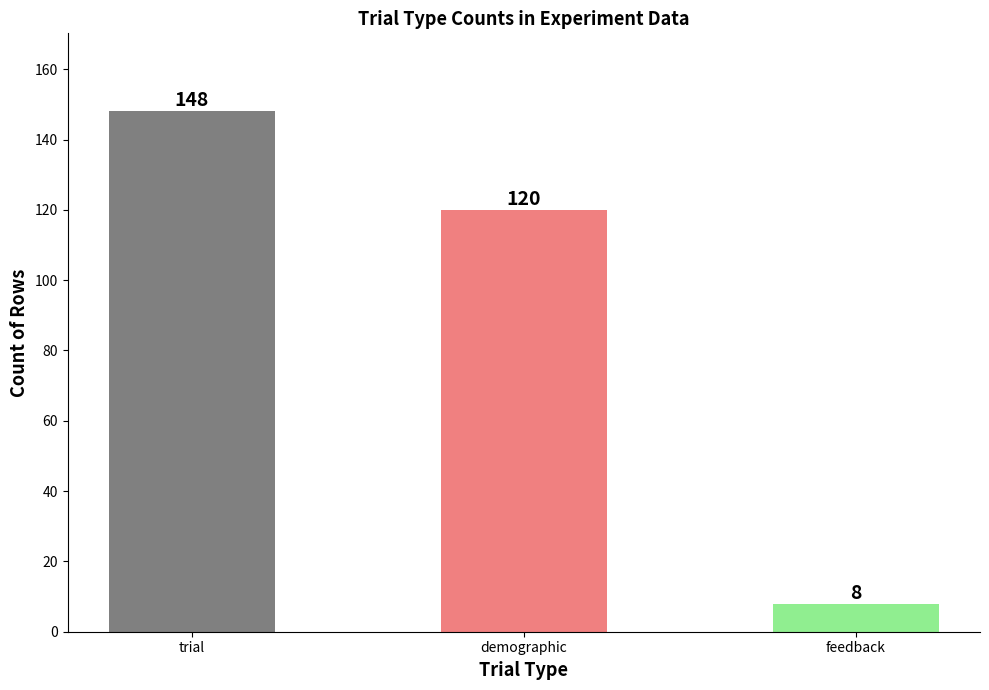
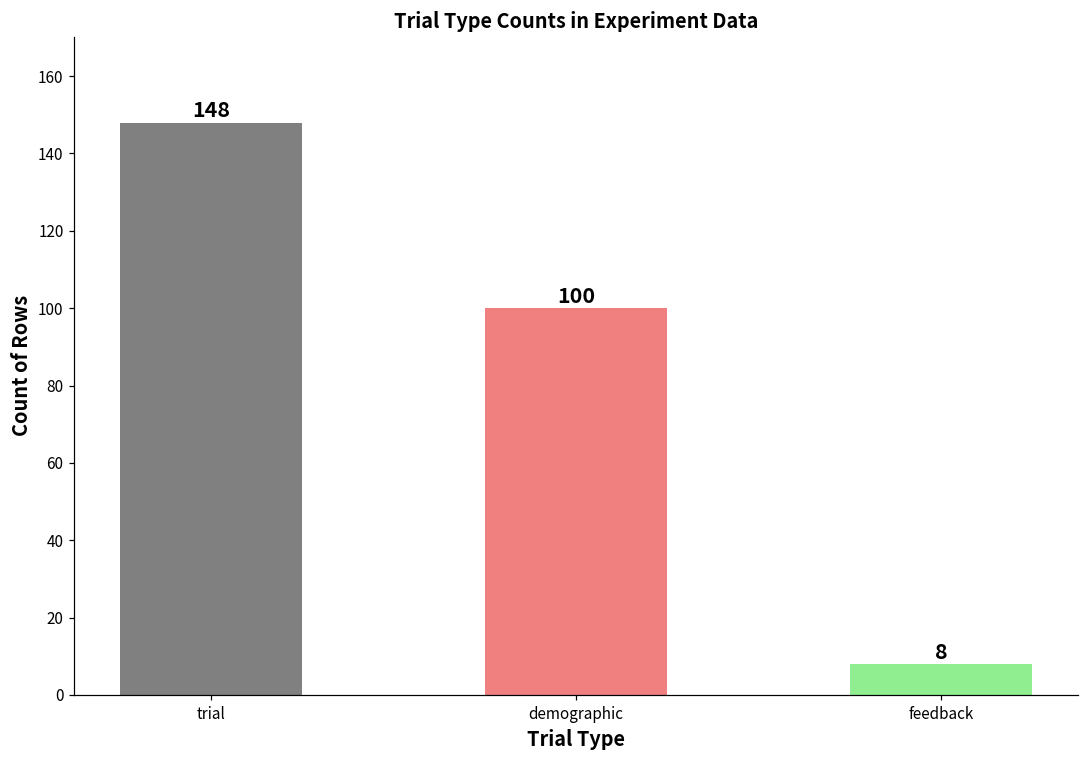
  {
    "trial": 148,
-   "demographic": 120,
+   "demographic": 100,
    "feedback": 8
  }
